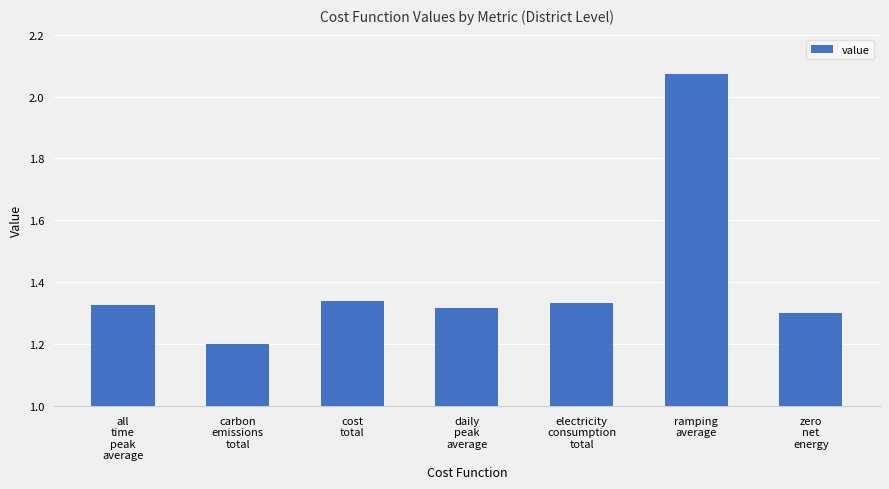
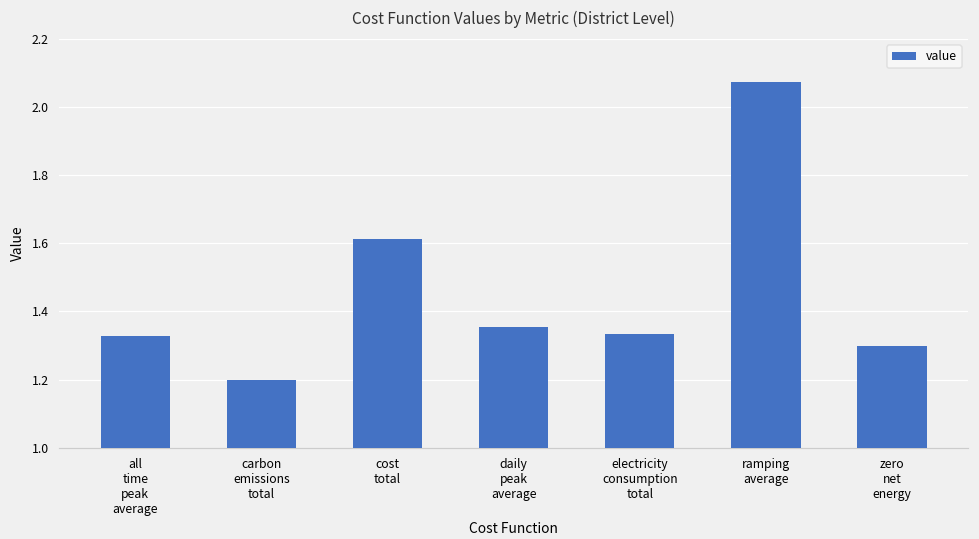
  {
    "all time peak average": 1.33,
    "carbon emissions total": 1.20,
-   "cost total": 1.34,
-   "daily peak average": 1.32,
+   "cost total": 1.61,
+   "daily peak average": 1.35,
    "electricity consumption total": 1.33,
    "ramping average": 2.07,
    "zero net energy": 1.30
  }
